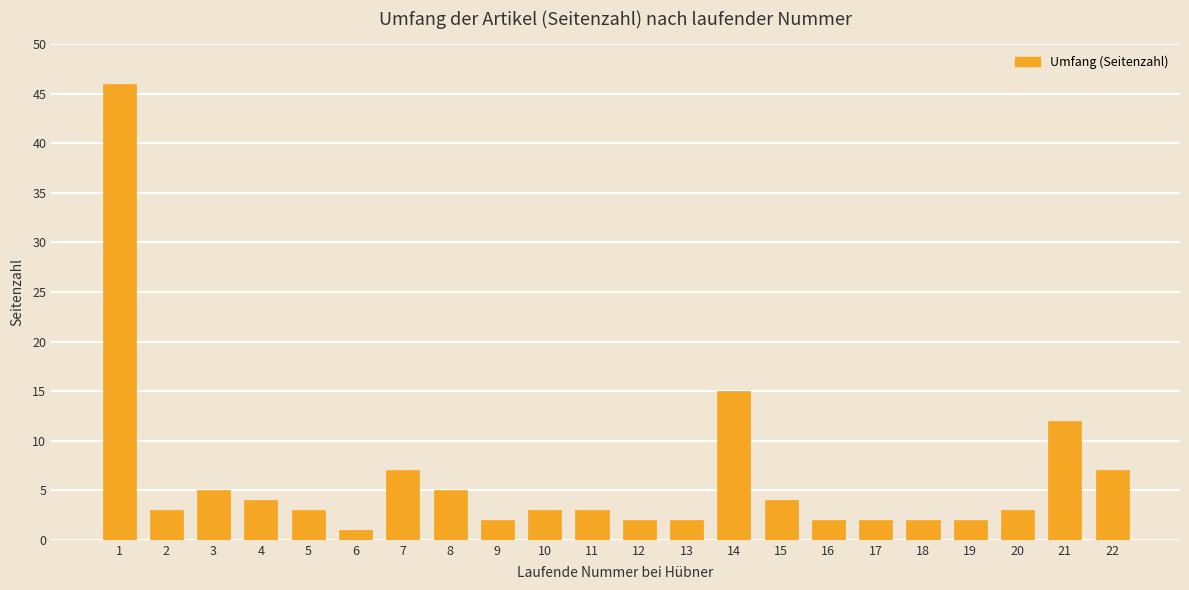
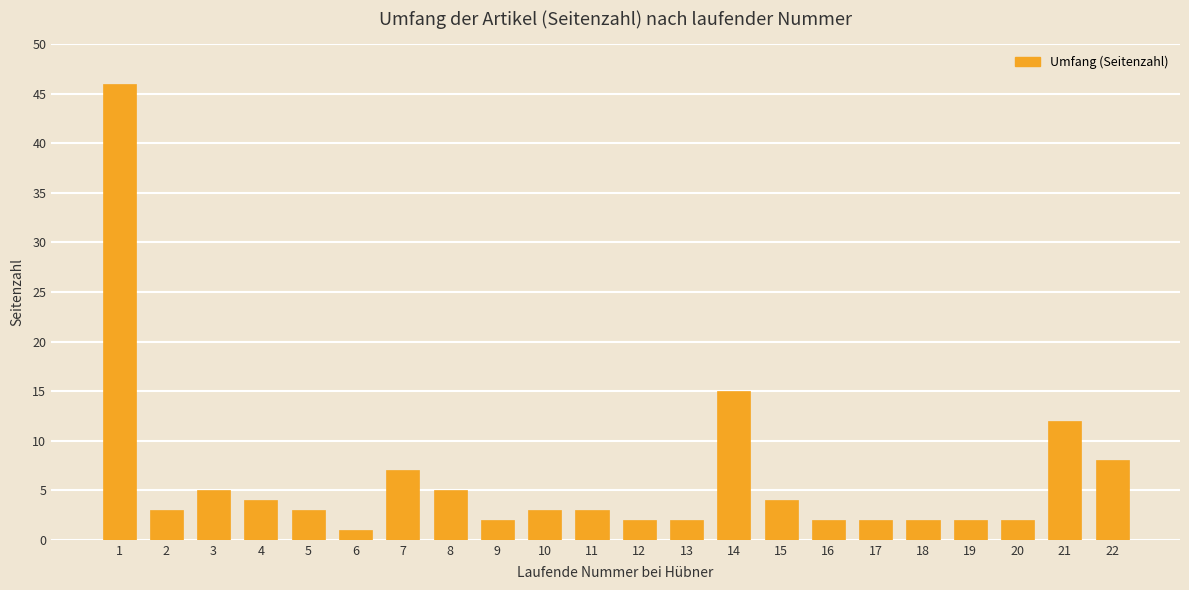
  {
    "1": 46,
    "2": 3,
    "3": 5,
    "4": 4,
    "5": 3,
    "6": 1,
    "7": 7,
    "8": 5,
    "9": 2,
    "10": 3,
    "11": 3,
    "12": 2,
    "13": 2,
    "14": 15,
    "15": 4,
    "16": 2,
    "17": 2,
    "18": 2,
    "19": 2,
-   "20": 3,
+   "20": 2,
    "21": 12,
-   "22": 7
+   "22": 8
  }
